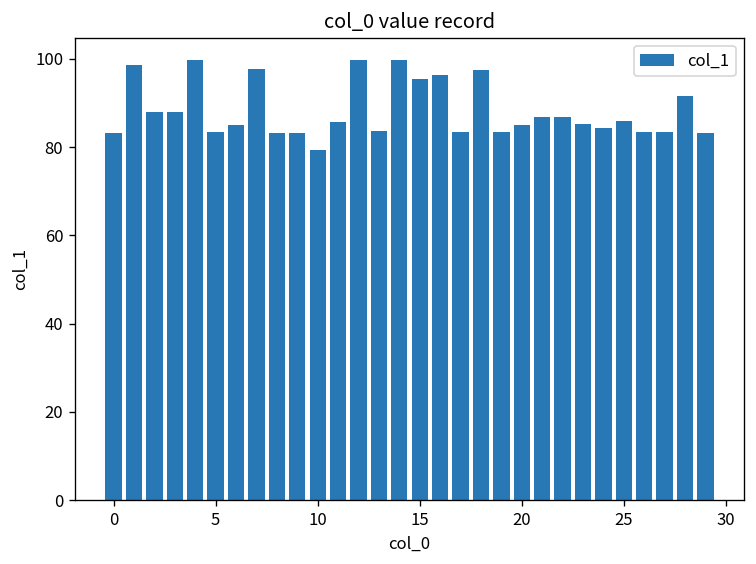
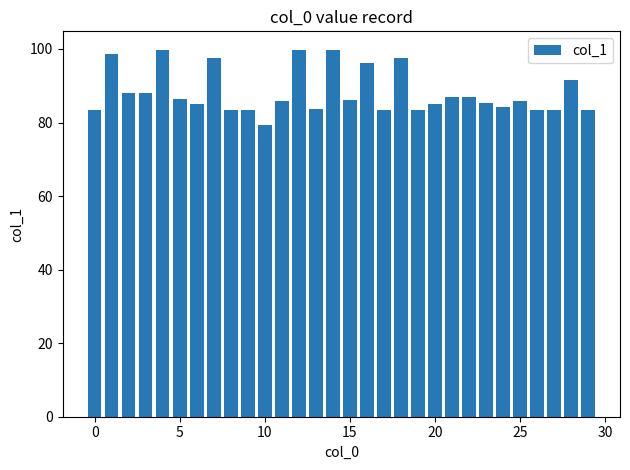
  {
    "0": 83,
-   "5": 83,
+   "5": 86,
    "10": 79,
-   "15": 95,
+   "15": 86,
    "20": 85,
    "25": 86
  }
